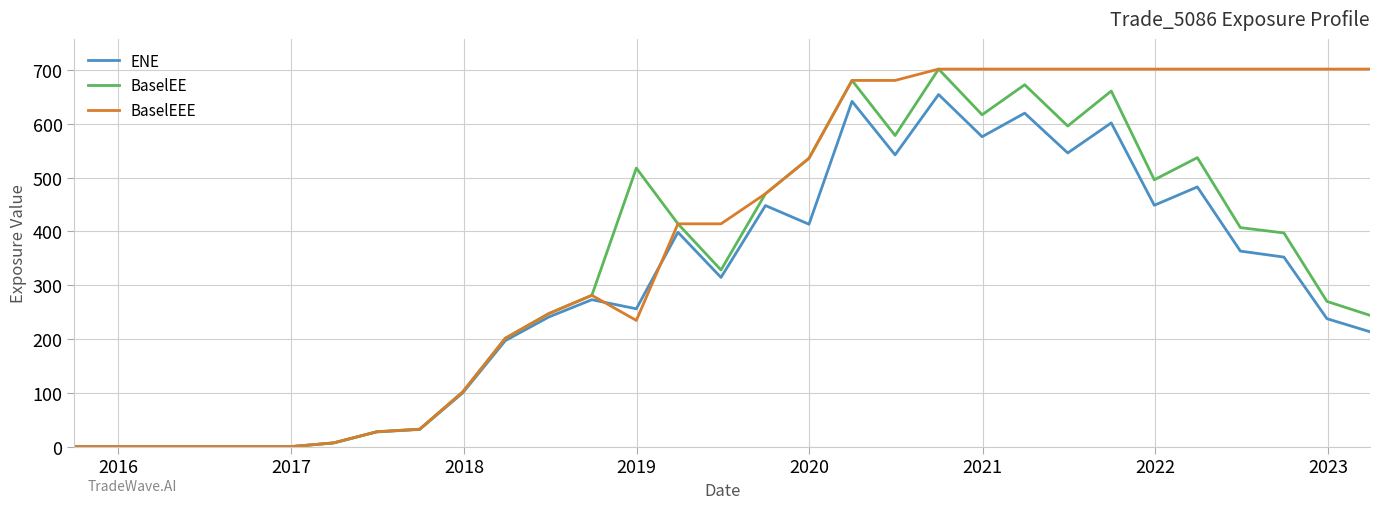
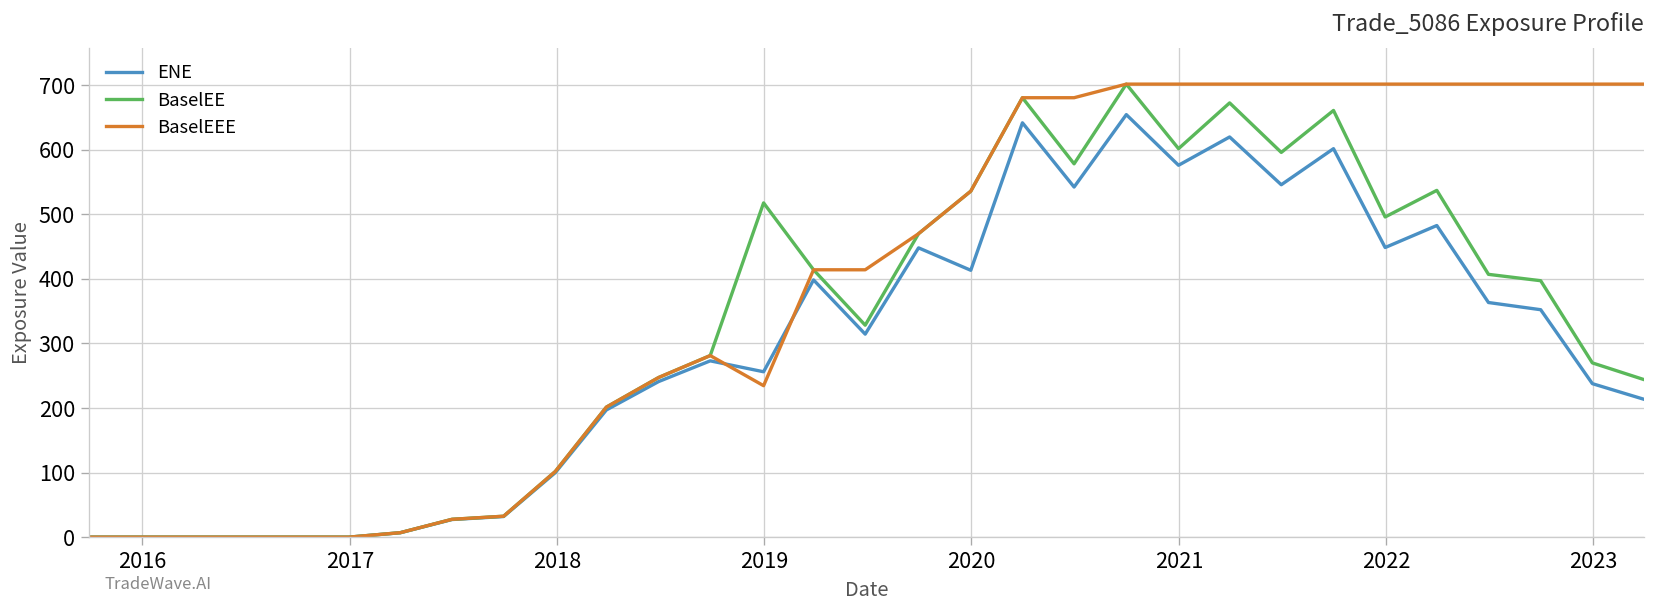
  {
    "ENE": {
      "2019": 260,
      "2020": 410,
      "2021": 580
    },
    "BaselEE": {
      "2019": 520,
-     "2021": 620
+     "2021": 600
    },
    "BaselEEE": {
      "2019": 230,
      "2021": 700
    }
  }
